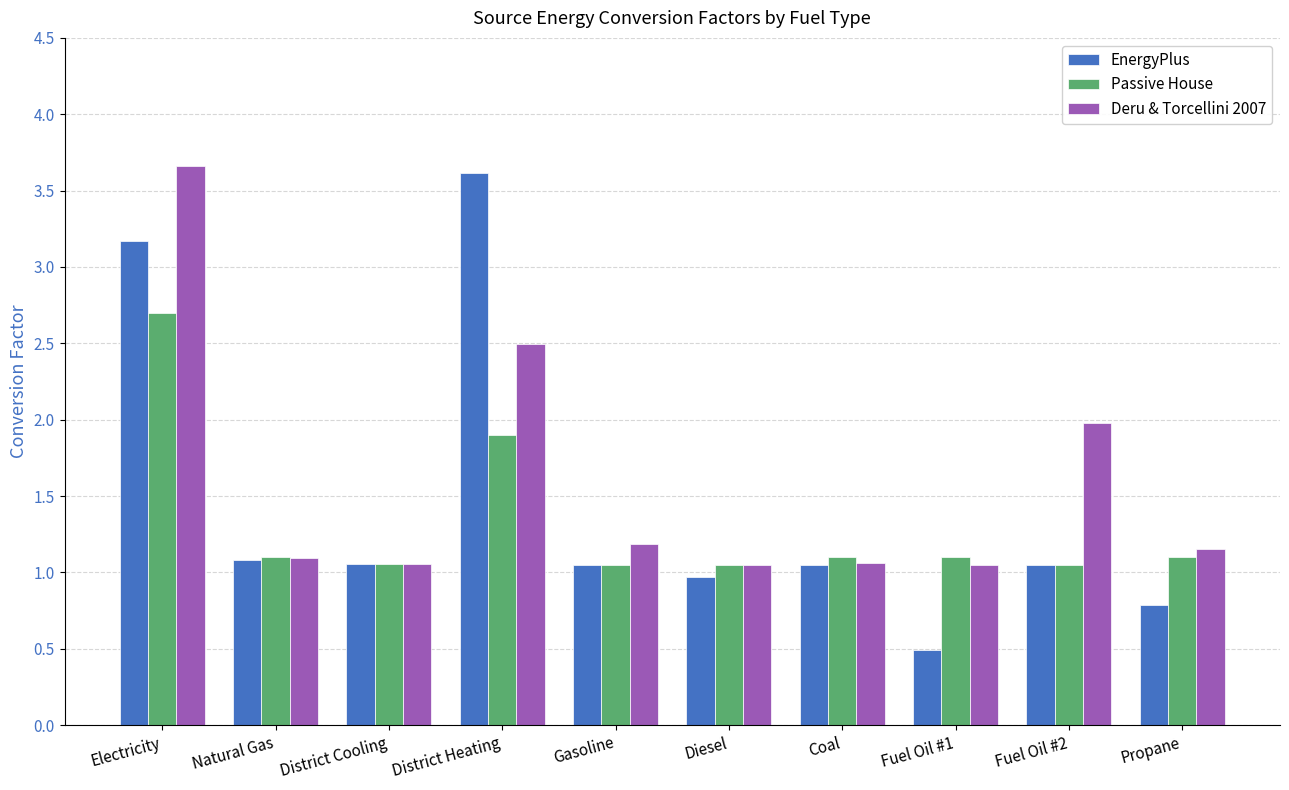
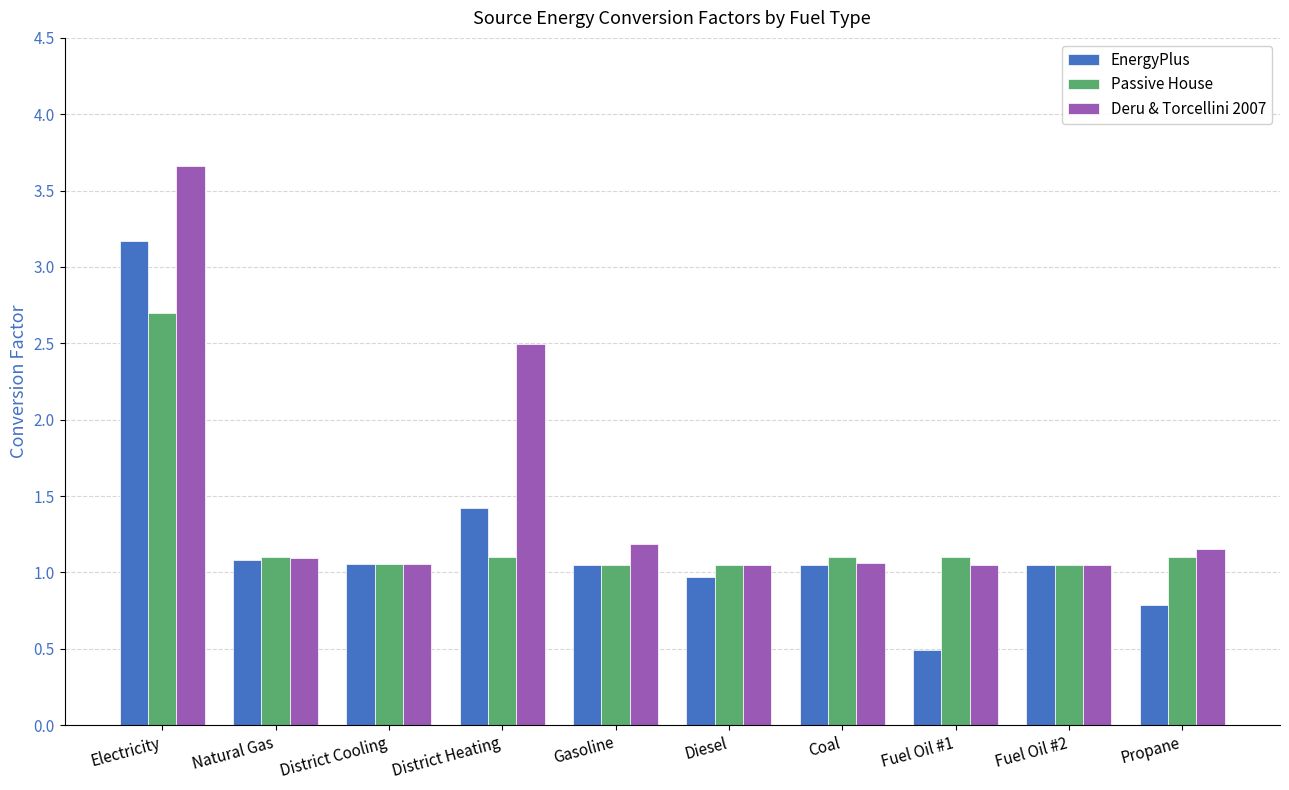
  {
    "EnergyPlus": {
      "Electricity": 3.17,
      "Natural Gas": 1.08,
      "District Cooling": 1.06,
-     "District Heating": 3.61,
+     "District Heating": 1.42,
      "Gasoline": 1.05,
      "Diesel": 0.97,
      "Coal": 1.05,
      "Fuel Oil #1": 0.49,
      "Fuel Oil #2": 1.05,
      "Propane": 0.79
    },
    "Passive House": {
      "Electricity": 2.7,
      "Natural Gas": 1.1,
      "District Cooling": 1.06,
-     "District Heating": 1.9,
+     "District Heating": 1.1,
      "Gasoline": 1.05,
      "Diesel": 1.05,
      "Coal": 1.1,
      "Fuel Oil #1": 1.1,
      "Fuel Oil #2": 1.05,
      "Propane": 1.1
    },
    "Deru & Torcellini 2007": {
      "Electricity": 3.66,
      "Natural Gas": 1.09,
      "District Cooling": 1.06,
      "District Heating": 2.50,
      "Gasoline": 1.19,
      "Diesel": 1.05,
      "Coal": 1.06,
      "Fuel Oil #1": 1.05,
-     "Fuel Oil #2": 1.98,
+     "Fuel Oil #2": 1.05,
      "Propane": 1.15
    }
  }
